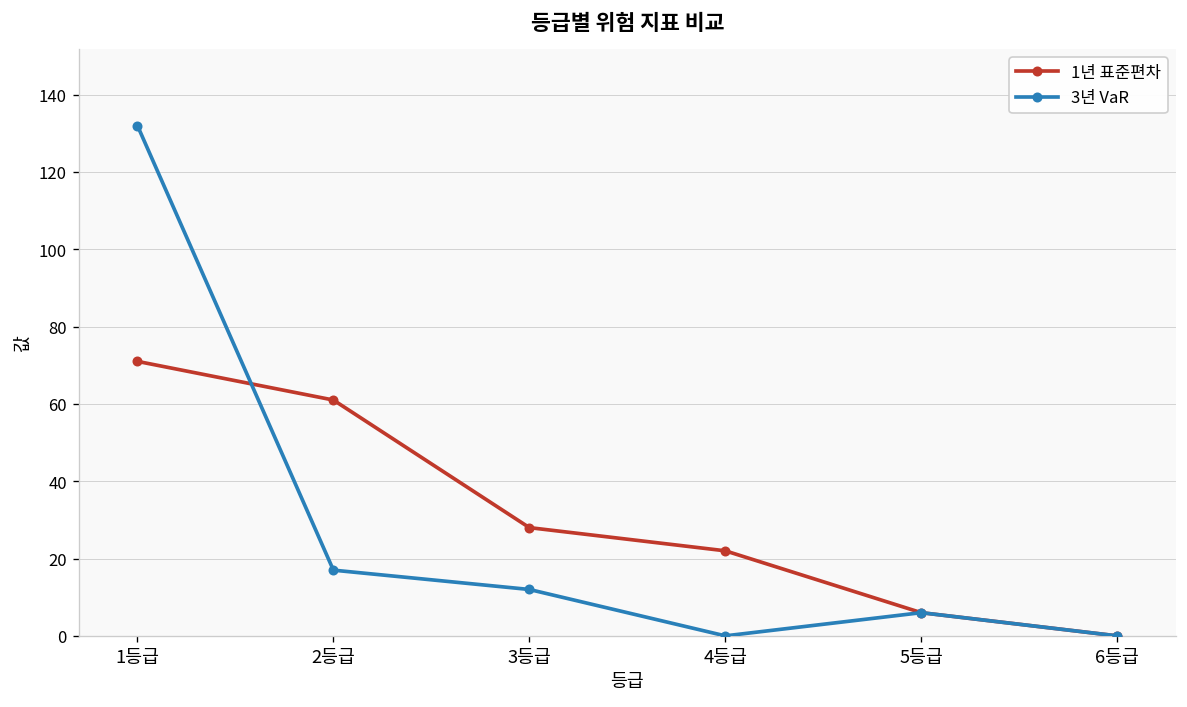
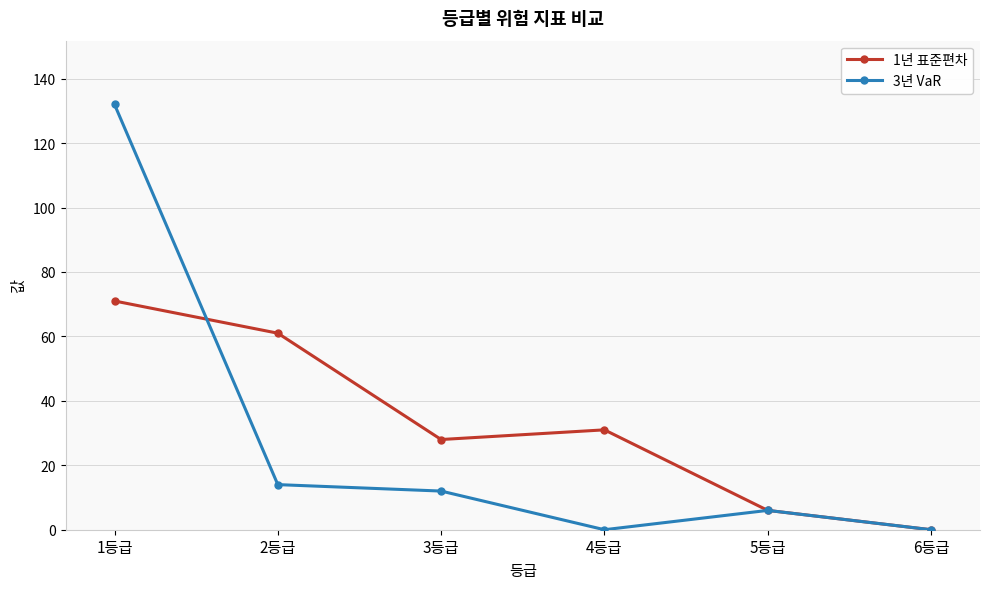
  {
    "1년 표준편차": {
      "1등급": 71,
      "2등급": 61,
      "3등급": 28,
-     "4등급": 22
+     "4등급": 31
    },
    "3년 VaR": {
      "1등급": 132,
-     "2등급": 17,
+     "2등급": 14,
      "3등급": 12,
      "4등급": 0
    }
  }
